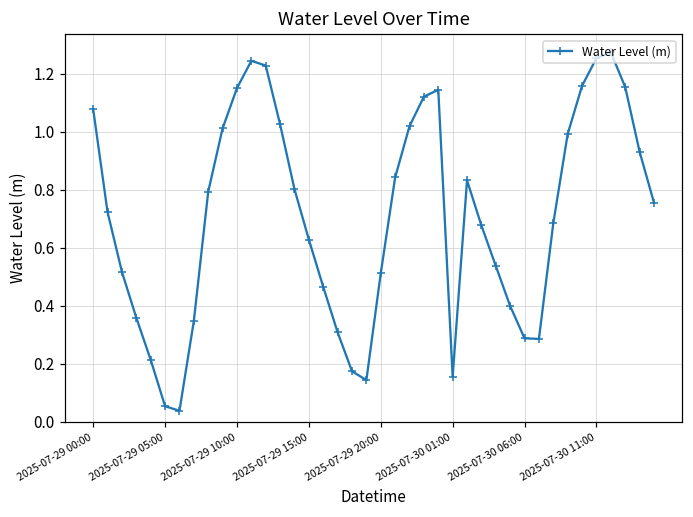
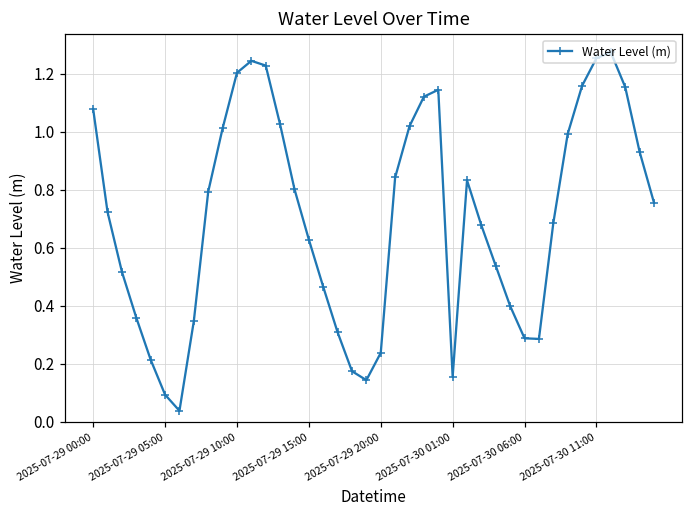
  {
    "2025-07-29 00:00": 1.08,
-   "2025-07-29 05:00": 0.05,
-   "2025-07-29 10:00": 1.15,
+   "2025-07-29 05:00": 0.09,
+   "2025-07-29 10:00": 1.20,
    "2025-07-29 15:00": 0.63,
-   "2025-07-29 20:00": 0.51,
+   "2025-07-29 20:00": 0.24,
    "2025-07-30 01:00": 0.16,
    "2025-07-30 06:00": 0.29
  }
